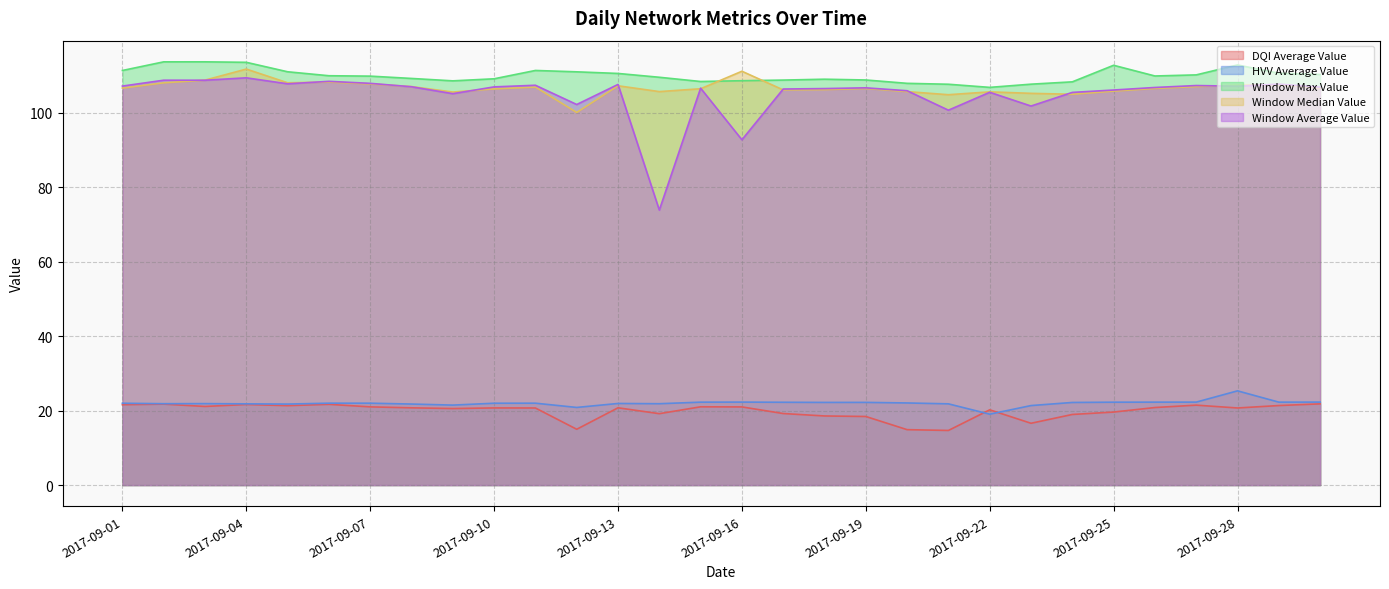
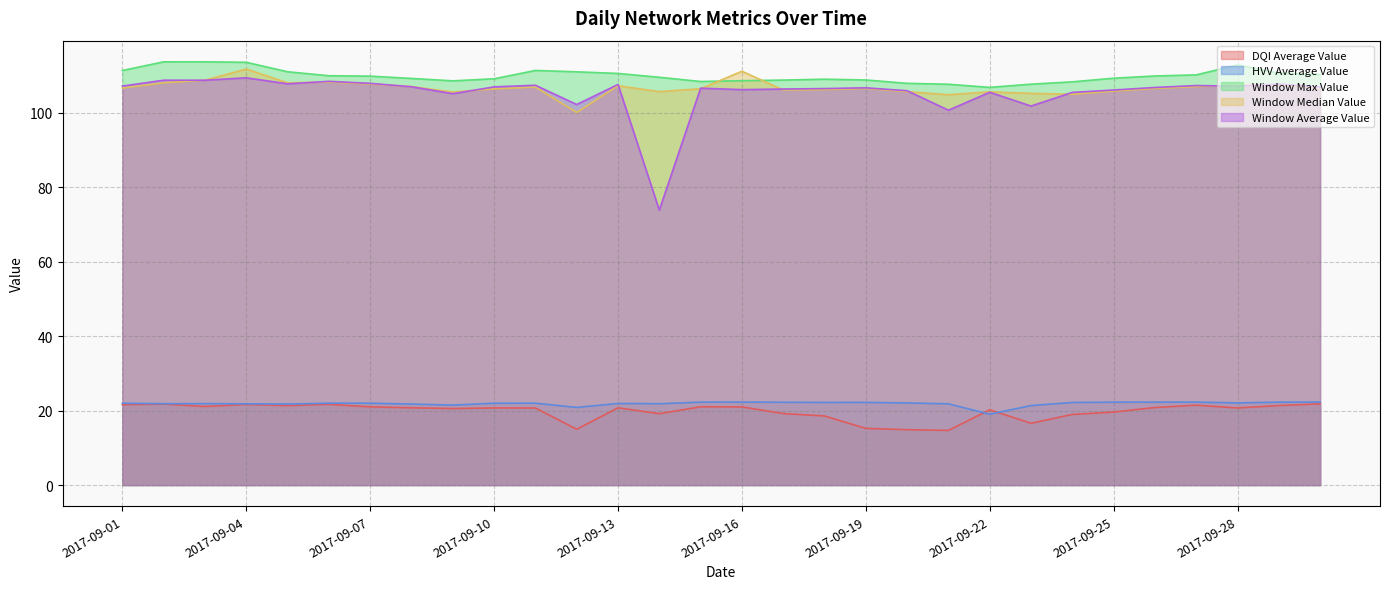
  {
    "DQI Average Value": {
      "2017-09-07": 21,
      "2017-09-10": 21,
      "2017-09-13": 21,
      "2017-09-16": 21,
-     "2017-09-19": 18,
+     "2017-09-19": 15,
      "2017-09-22": 20,
      "2017-09-25": 20,
      "2017-09-28": 21
    },
    "HVV Average Value": {
      "2017-09-07": 22,
      "2017-09-10": 22,
      "2017-09-13": 22,
      "2017-09-16": 22,
      "2017-09-19": 22,
      "2017-09-22": 19,
      "2017-09-25": 22,
-     "2017-09-28": 25
+     "2017-09-28": 22
    },
    "Window Max Value": {
      "2017-09-01": 111,
      "2017-09-04": 114,
      "2017-09-07": 110,
      "2017-09-10": 109,
      "2017-09-13": 111,
      "2017-09-16": 109,
      "2017-09-19": 109,
      "2017-09-22": 107,
-     "2017-09-25": 113
+     "2017-09-25": 109
    },
    "Window Median Value": {
      "2017-09-04": 112,
      "2017-09-16": 111
    },
    "Window Average Value": {
      "2017-09-04": 109,
-     "2017-09-16": 93
+     "2017-09-16": 106
    }
  }
